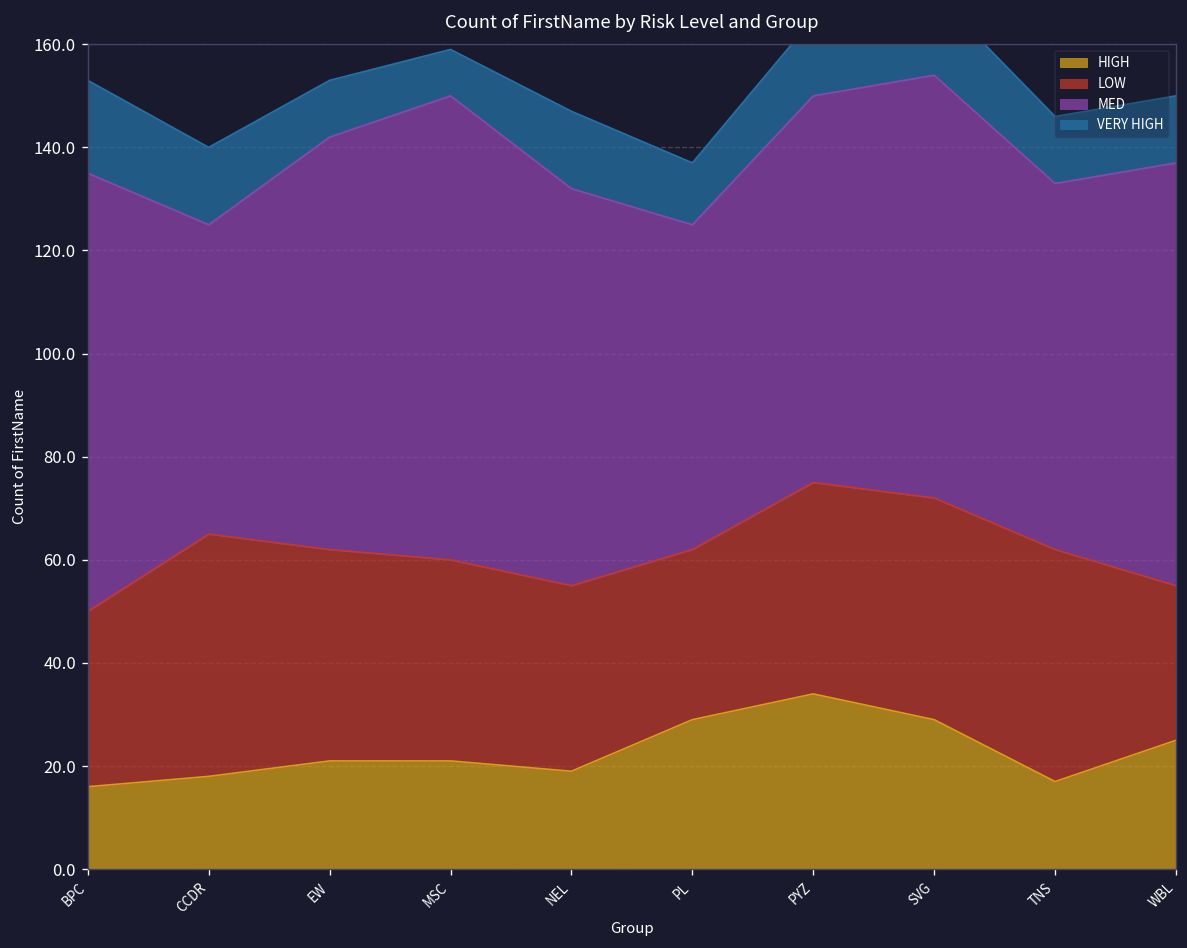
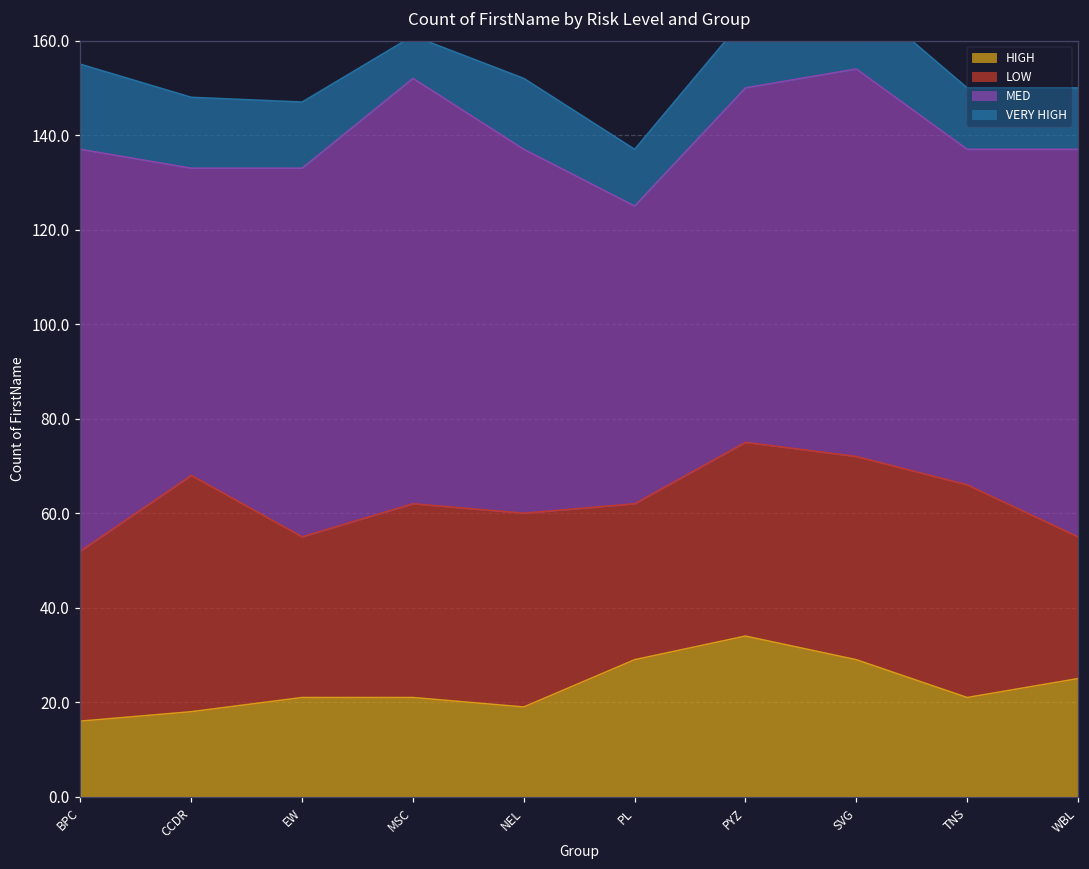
  {
    "HIGH": {
      "BPC": 16,
      "CCDR": 18,
      "EW": 21,
      "MSC": 21,
      "NEL": 19,
      "PL": 29,
      "PYZ": 34,
      "SVG": 29,
-     "TNS": 17,
+     "TNS": 21,
      "WBL": 25
    },
    "LOW": {
-     "BPC": 34,
-     "CCDR": 47,
-     "EW": 41,
-     "MSC": 39,
-     "NEL": 36,
+     "BPC": 36,
+     "CCDR": 50,
+     "EW": 34,
+     "MSC": 41,
+     "NEL": 41,
      "PL": 33,
      "PYZ": 41,
      "SVG": 43,
      "TNS": 45,
      "WBL": 30
    },
    "MED": {
      "BPC": 85,
-     "CCDR": 60,
-     "EW": 80,
+     "CCDR": 65,
+     "EW": 78,
      "MSC": 90,
      "NEL": 77,
      "PL": 63,
      "PYZ": 75,
      "SVG": 82,
      "TNS": 71,
      "WBL": 82
    },
    "VERY HIGH": {
      "BPC": 18,
      "CCDR": 15,
-     "EW": 11,
+     "EW": 14,
      "NEL": 15,
      "PL": 12,
      "WBL": 13
    }
  }
